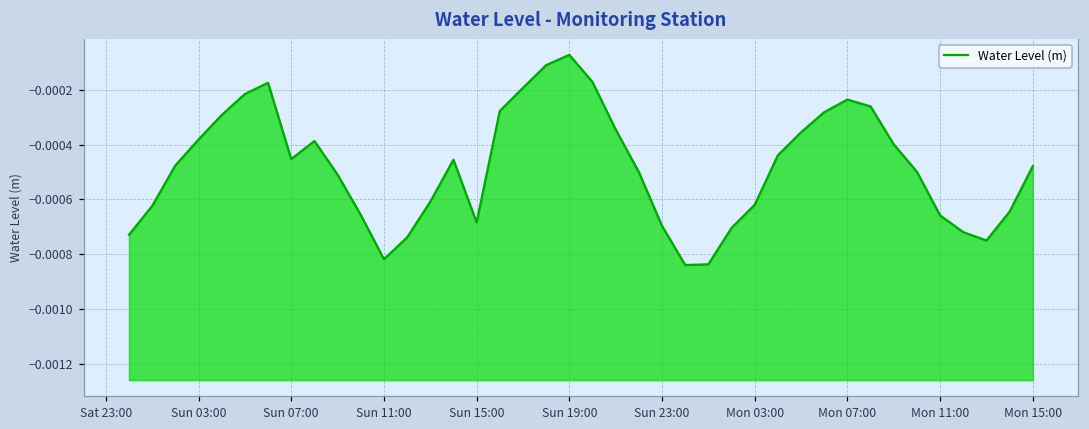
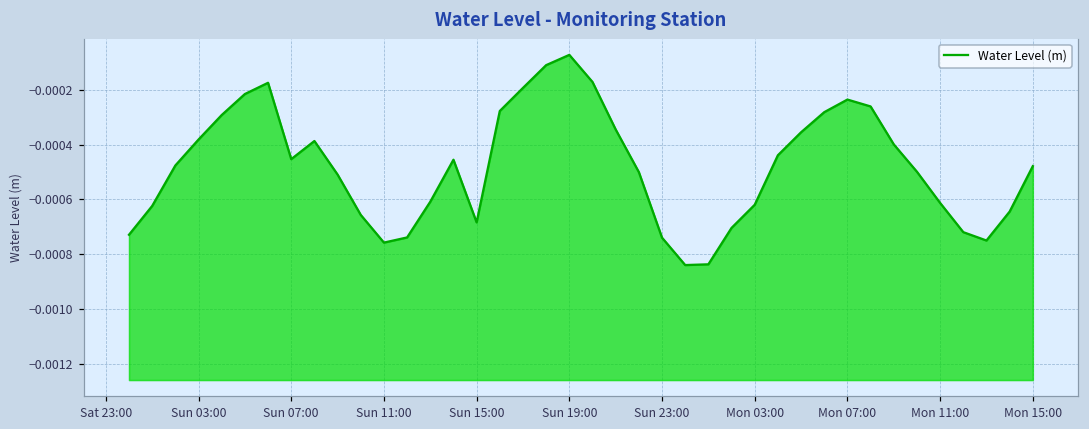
  {
    "Sun 03:00": -0.00038,
    "Sun 07:00": -0.00045,
-   "Sun 11:00": -0.00082,
+   "Sun 11:00": -0.00076,
    "Sun 15:00": -0.00068,
    "Sun 19:00": -0.00007,
-   "Sun 23:00": -0.00070,
+   "Sun 23:00": -0.00074,
    "Mon 03:00": -0.00062,
    "Mon 07:00": -0.00024,
-   "Mon 11:00": -0.00066,
+   "Mon 11:00": -0.00061,
    "Mon 15:00": -0.00048
  }
